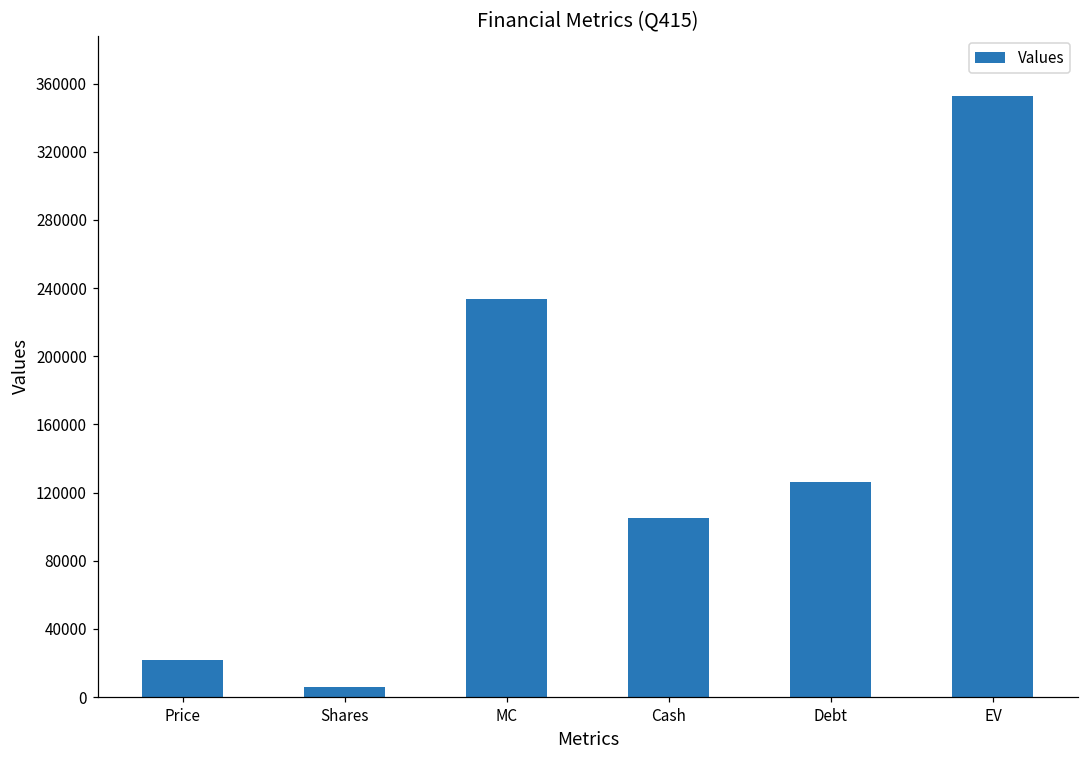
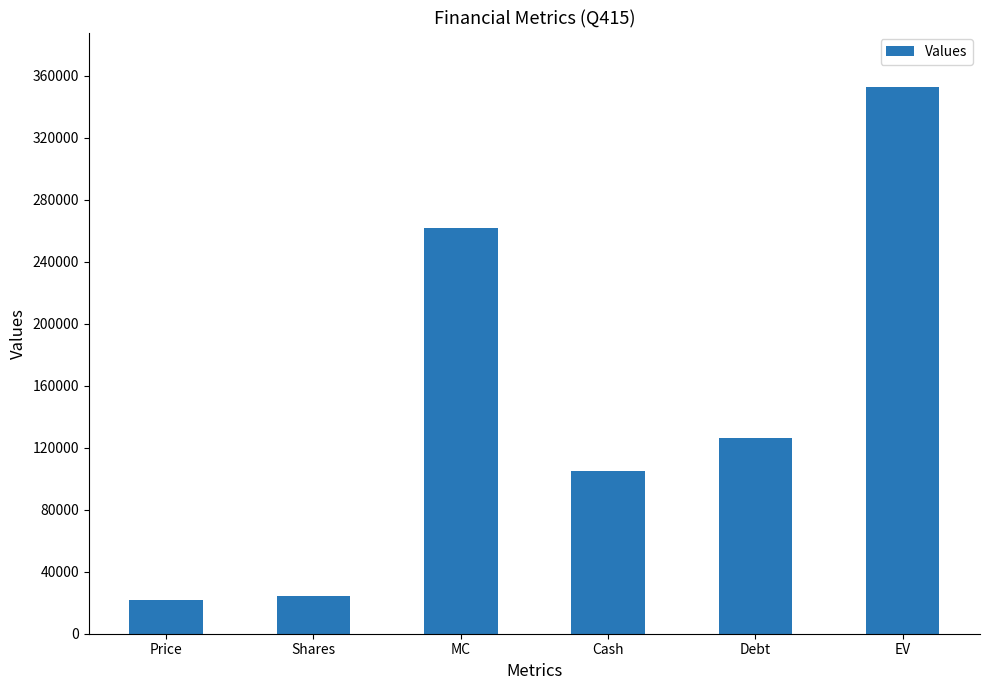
  {
    "Price": 22000,
-   "Shares": 6000,
-   "MC": 233000,
+   "Shares": 24000,
+   "MC": 262000,
    "Cash": 105000,
    "Debt": 126000,
    "EV": 353000
  }
